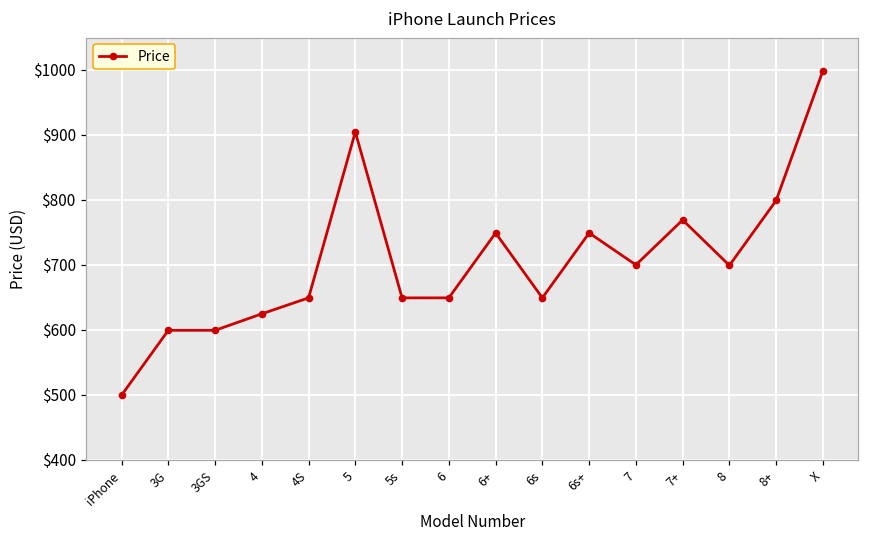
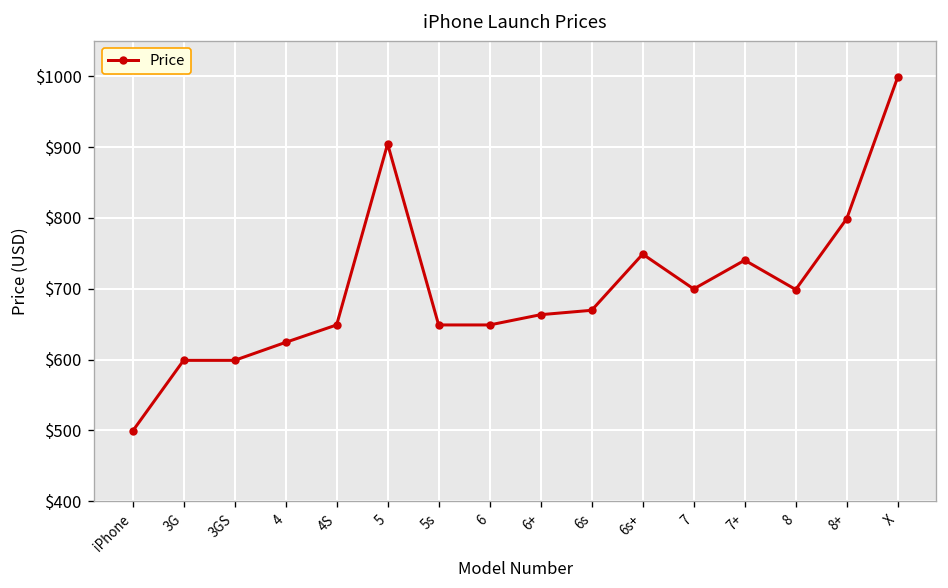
  {
    "iPhone": "$500",
    "3G": "$600",
    "3GS": "$600",
    "4": "$620",
    "4S": "$650",
    "5": "$900",
    "5s": "$650",
    "6": "$650",
-   "6+": "$750",
-   "6s": "$650",
+   "6+": "$660",
+   "6s": "$670",
    "6s+": "$750",
    "7": "$700",
-   "7+": "$770",
+   "7+": "$740",
    "8": "$700",
    "8+": "$800",
    "X": "$1000"
  }
